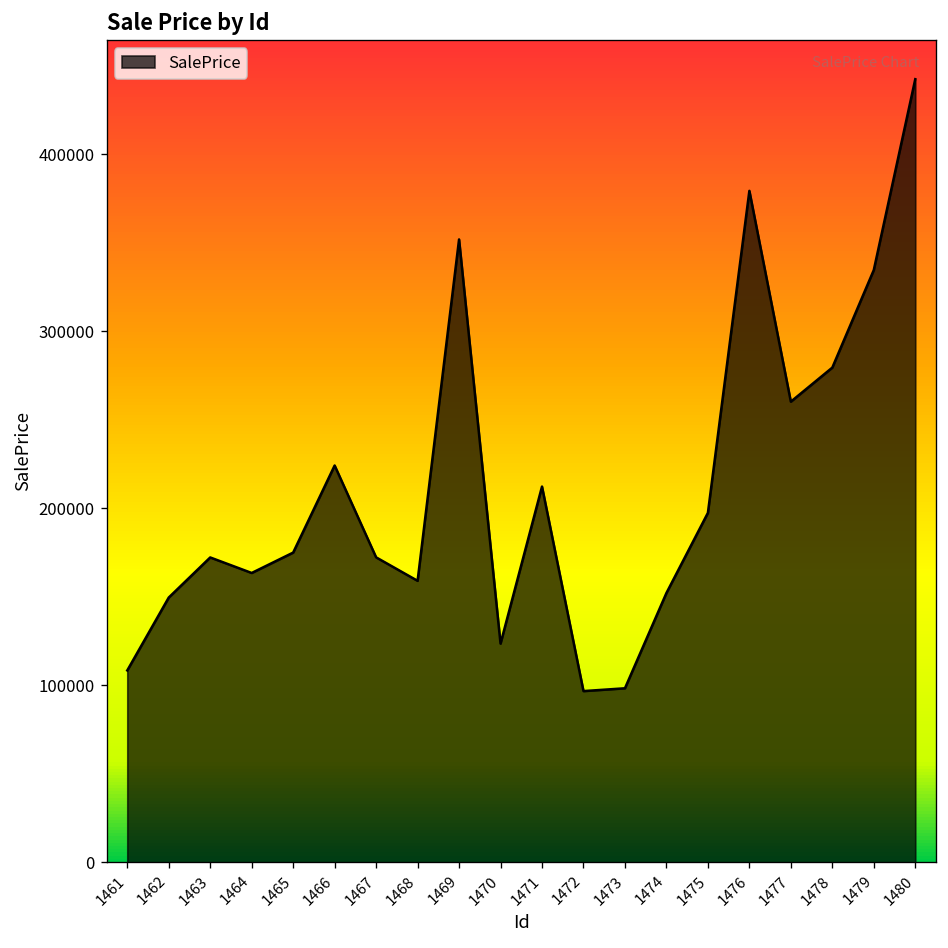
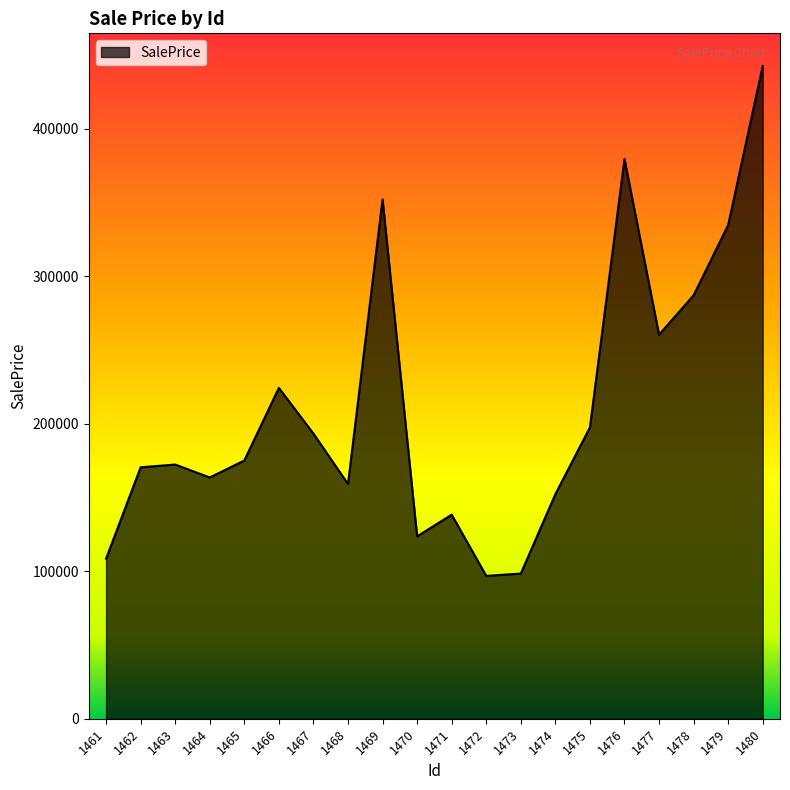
  {
    "1461": 108000,
-   "1462": 150000,
+   "1462": 170000,
    "1463": 172000,
    "1464": 164000,
    "1465": 175000,
    "1466": 224000,
-   "1467": 172000,
+   "1467": 193000,
    "1468": 159000,
    "1469": 352000,
    "1470": 124000,
-   "1471": 212000,
+   "1471": 138000,
    "1472": 97000,
    "1473": 98000,
    "1474": 152000,
    "1475": 197000,
    "1476": 379000,
    "1477": 260000,
-   "1478": 280000,
+   "1478": 287000,
    "1479": 335000,
    "1480": 442000
  }
